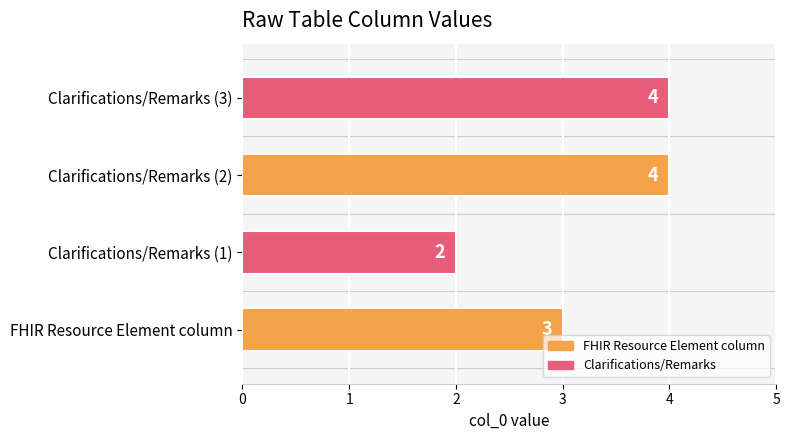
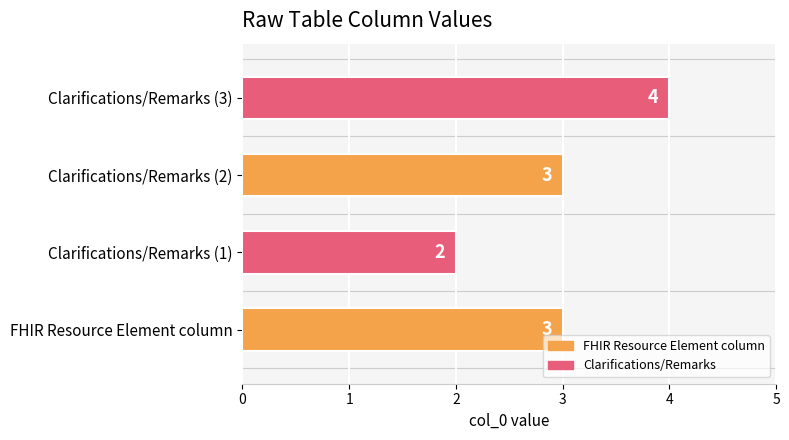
  {
    "Clarifications/Remarks (3)": 4,
-   "Clarifications/Remarks (2)": 4,
+   "Clarifications/Remarks (2)": 3,
    "Clarifications/Remarks (1)": 2
  }
